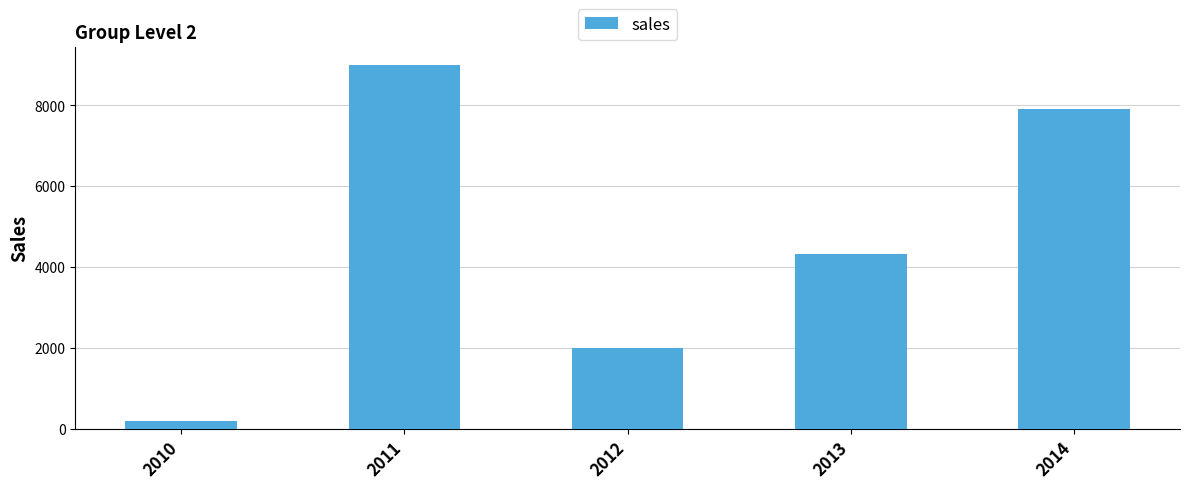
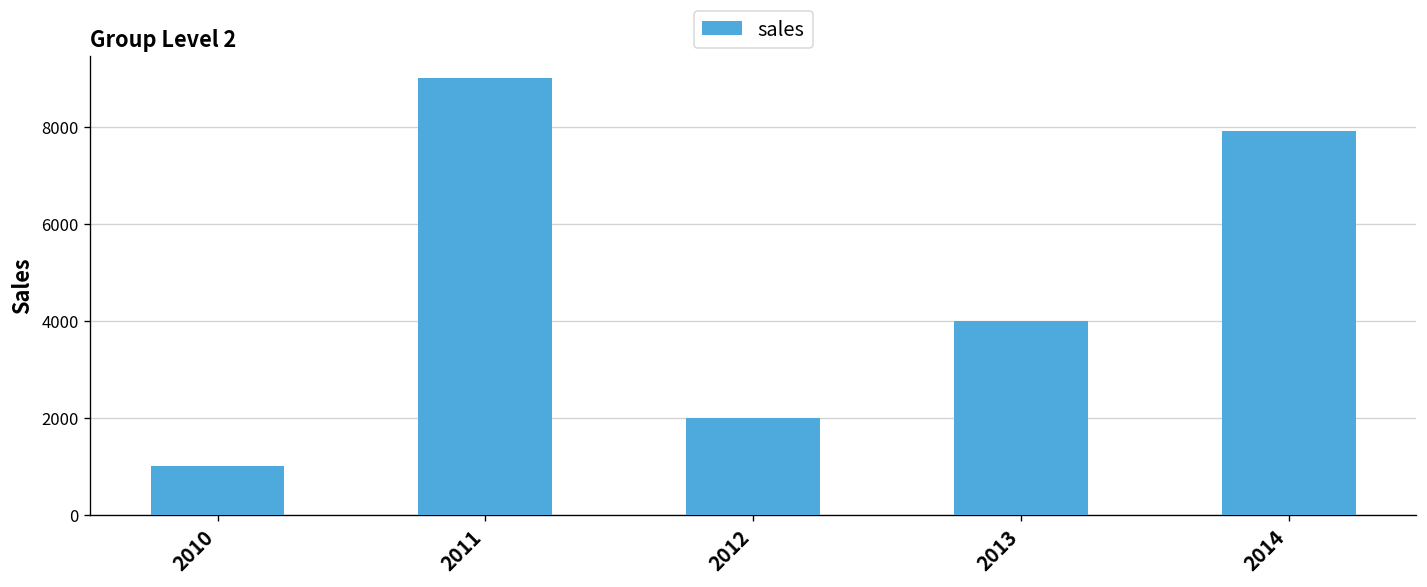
  {
-   "2010": 200,
+   "2010": 1000,
    "2011": 9000,
    "2012": 2000,
-   "2013": 4300,
+   "2013": 4000,
    "2014": 7900
  }
